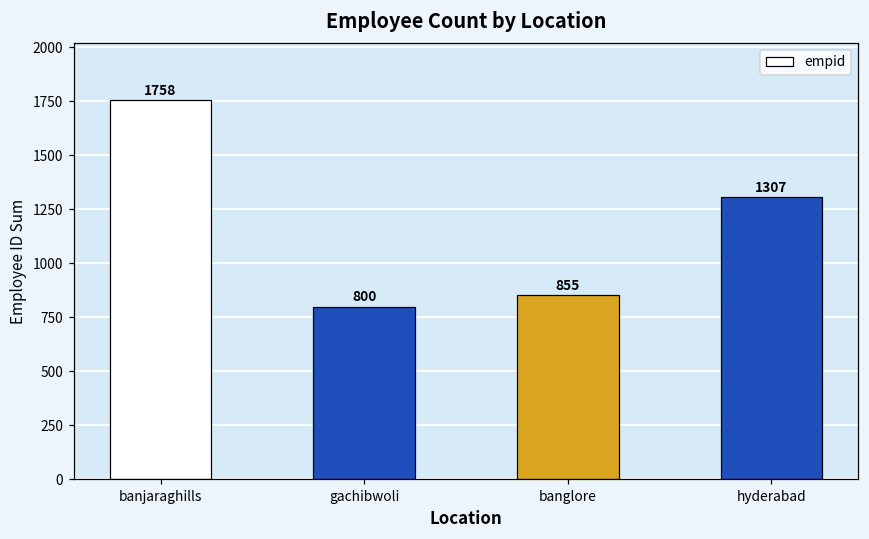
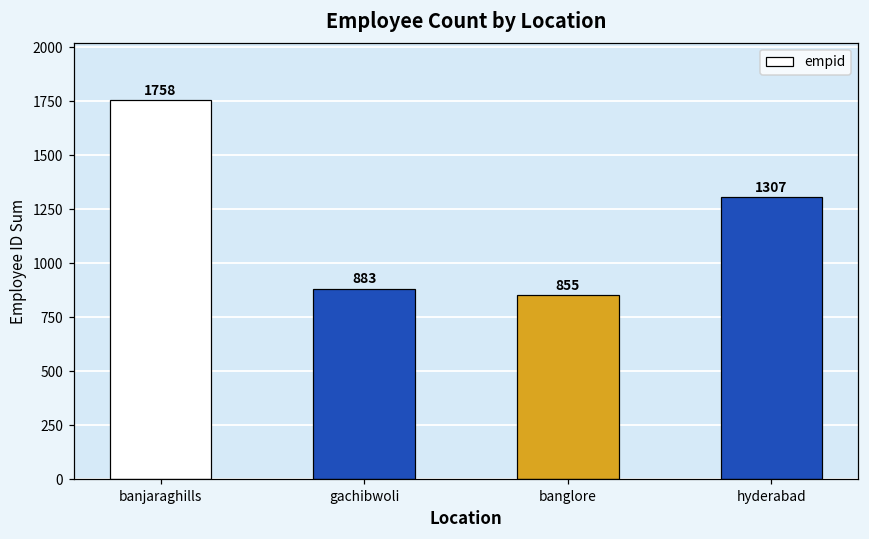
  {
    "banjaraghills": 1758,
-   "gachibwoli": 800,
+   "gachibwoli": 883,
    "banglore": 855,
    "hyderabad": 1307
  }
